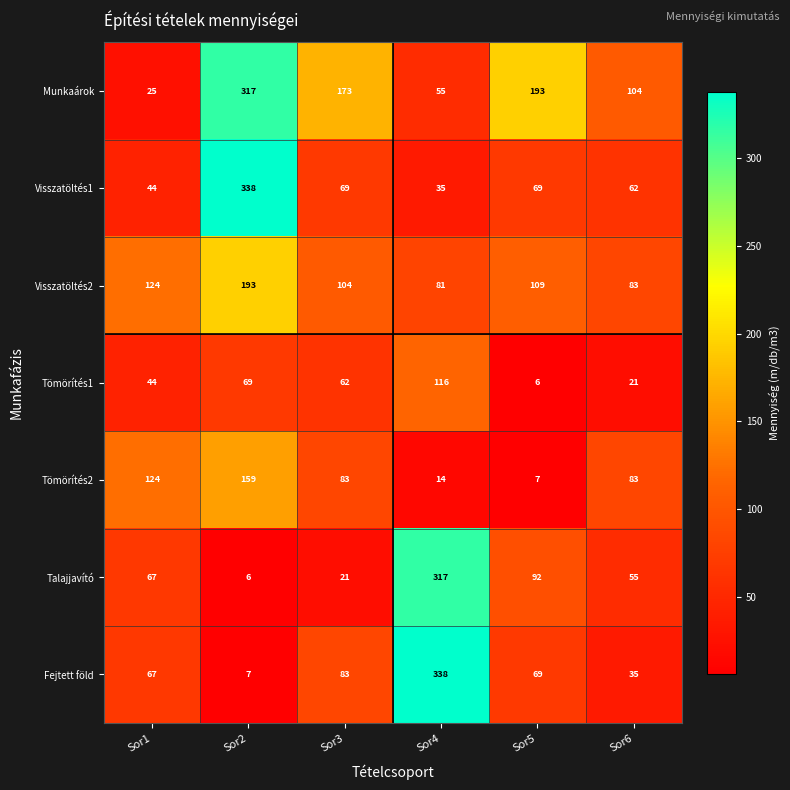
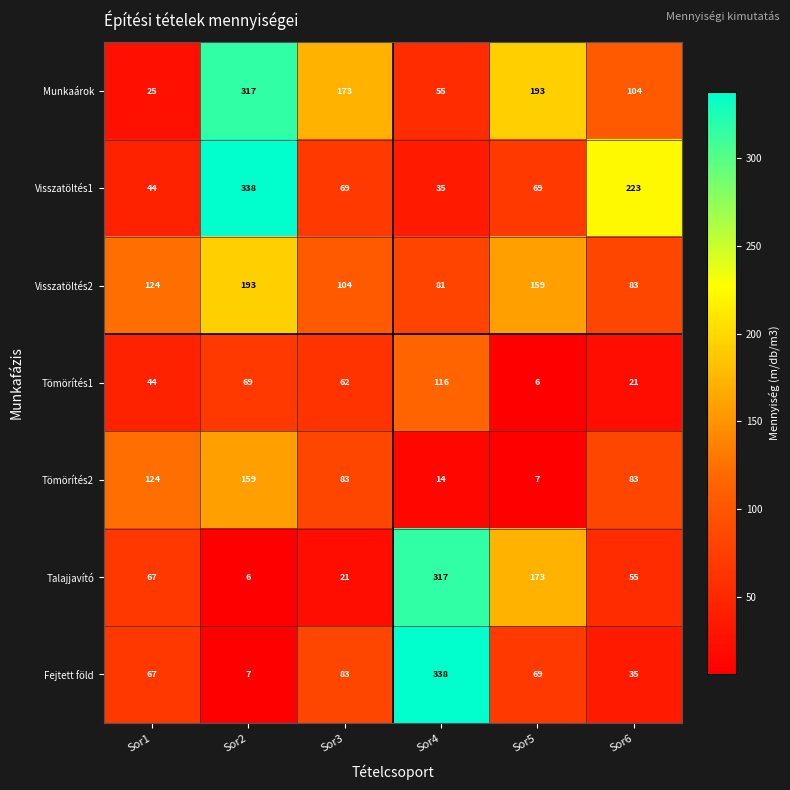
  {
    "Munkaárok": {
      "Sor1": 25,
      "Sor2": 317,
      "Sor3": 173,
      "Sor4": 55,
      "Sor5": 193,
      "Sor6": 104
    },
    "Visszatöltés1": {
      "Sor1": 44,
      "Sor2": 338,
      "Sor3": 69,
      "Sor4": 35,
      "Sor5": 69,
-     "Sor6": 62
+     "Sor6": 223
    },
    "Visszatöltés2": {
      "Sor1": 124,
      "Sor2": 193,
      "Sor3": 104,
      "Sor4": 81,
-     "Sor5": 109,
+     "Sor5": 159,
      "Sor6": 83
    },
    "Tömörítés1": {
      "Sor1": 44,
      "Sor2": 69,
      "Sor3": 62,
      "Sor4": 116,
      "Sor5": 6,
      "Sor6": 21
    },
    "Tömörítés2": {
      "Sor1": 124,
      "Sor2": 159,
      "Sor3": 83,
      "Sor4": 14,
      "Sor5": 7,
      "Sor6": 83
    },
    "Talajjavító": {
      "Sor1": 67,
      "Sor2": 6,
      "Sor3": 21,
      "Sor4": 317,
-     "Sor5": 92,
+     "Sor5": 173,
      "Sor6": 55
    },
    "Fejtett föld": {
      "Sor1": 67,
      "Sor2": 7,
      "Sor3": 83,
      "Sor4": 338,
      "Sor5": 69,
      "Sor6": 35
    }
  }
